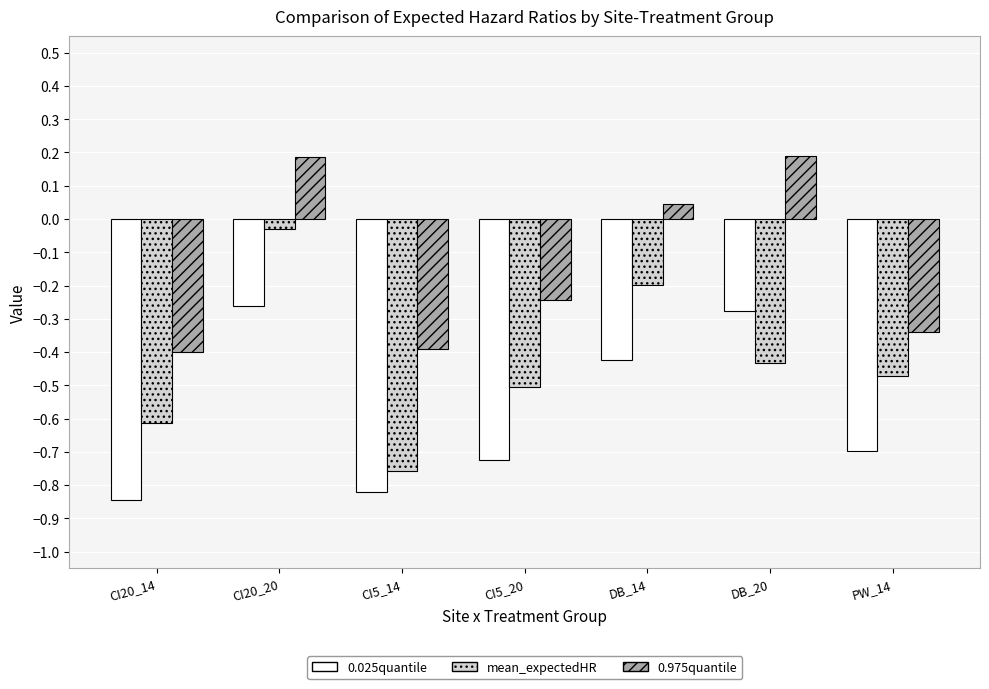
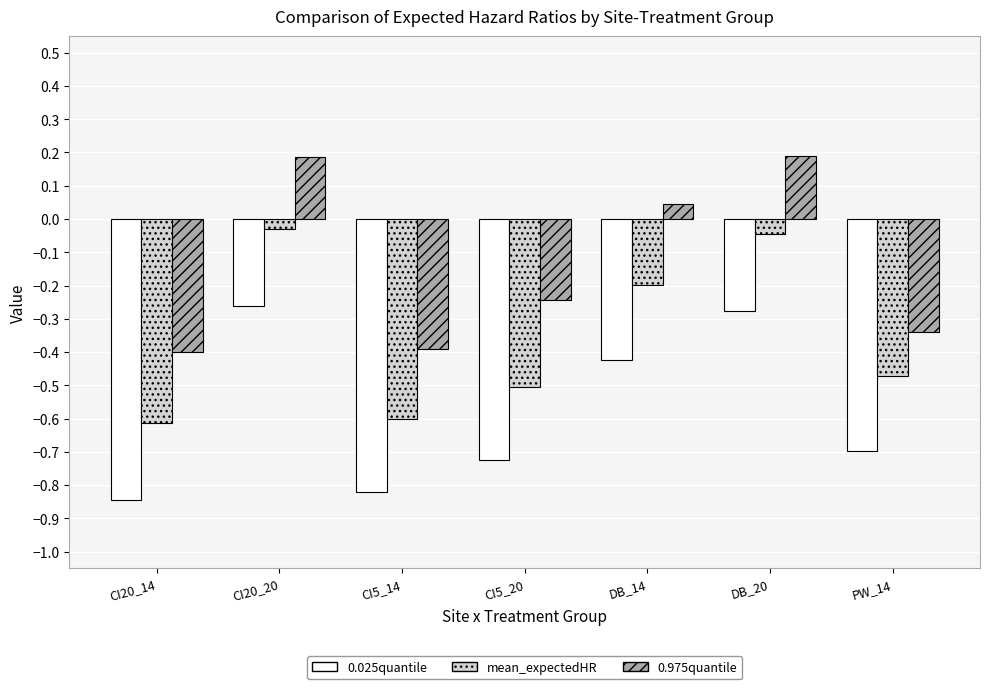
  {
    "0.025quantile": {
      "CI20_14": -0.85,
      "CI20_20": -0.26,
      "CI5_14": -0.82,
      "CI5_20": -0.73,
      "DB_14": -0.42,
      "DB_20": -0.28,
      "PW_14": -0.70
    },
    "mean_expectedHR": {
      "CI20_14": -0.61,
      "CI20_20": -0.03,
-     "CI5_14": -0.76,
+     "CI5_14": -0.60,
      "CI5_20": -0.50,
      "DB_14": -0.20,
-     "DB_20": -0.43,
+     "DB_20": -0.05,
      "PW_14": -0.47
    },
    "0.975quantile": {
      "CI20_14": -0.40,
      "CI20_20": 0.19,
      "CI5_14": -0.39,
      "CI5_20": -0.24,
      "DB_14": 0.04,
      "DB_20": 0.19,
      "PW_14": -0.34
    }
  }
